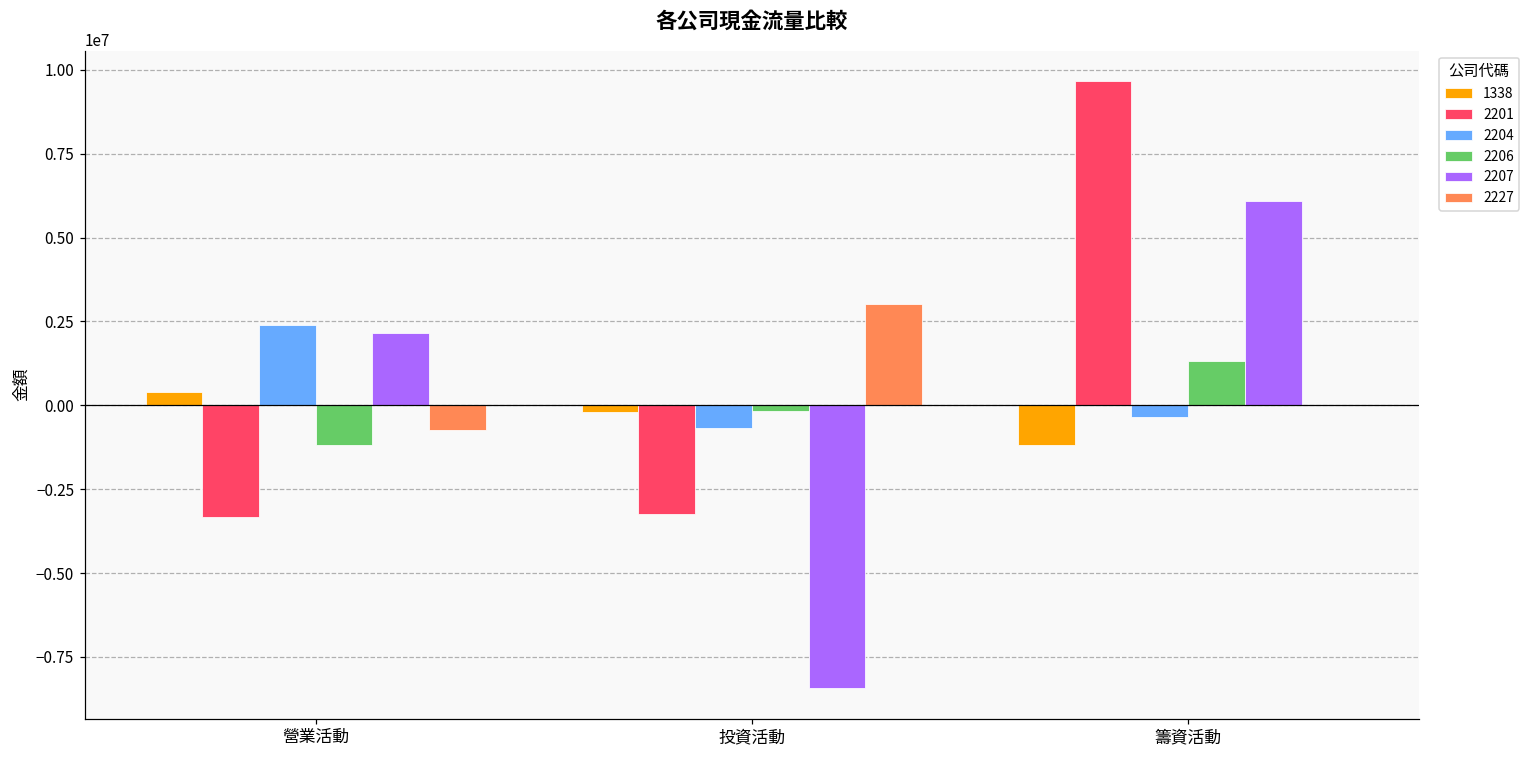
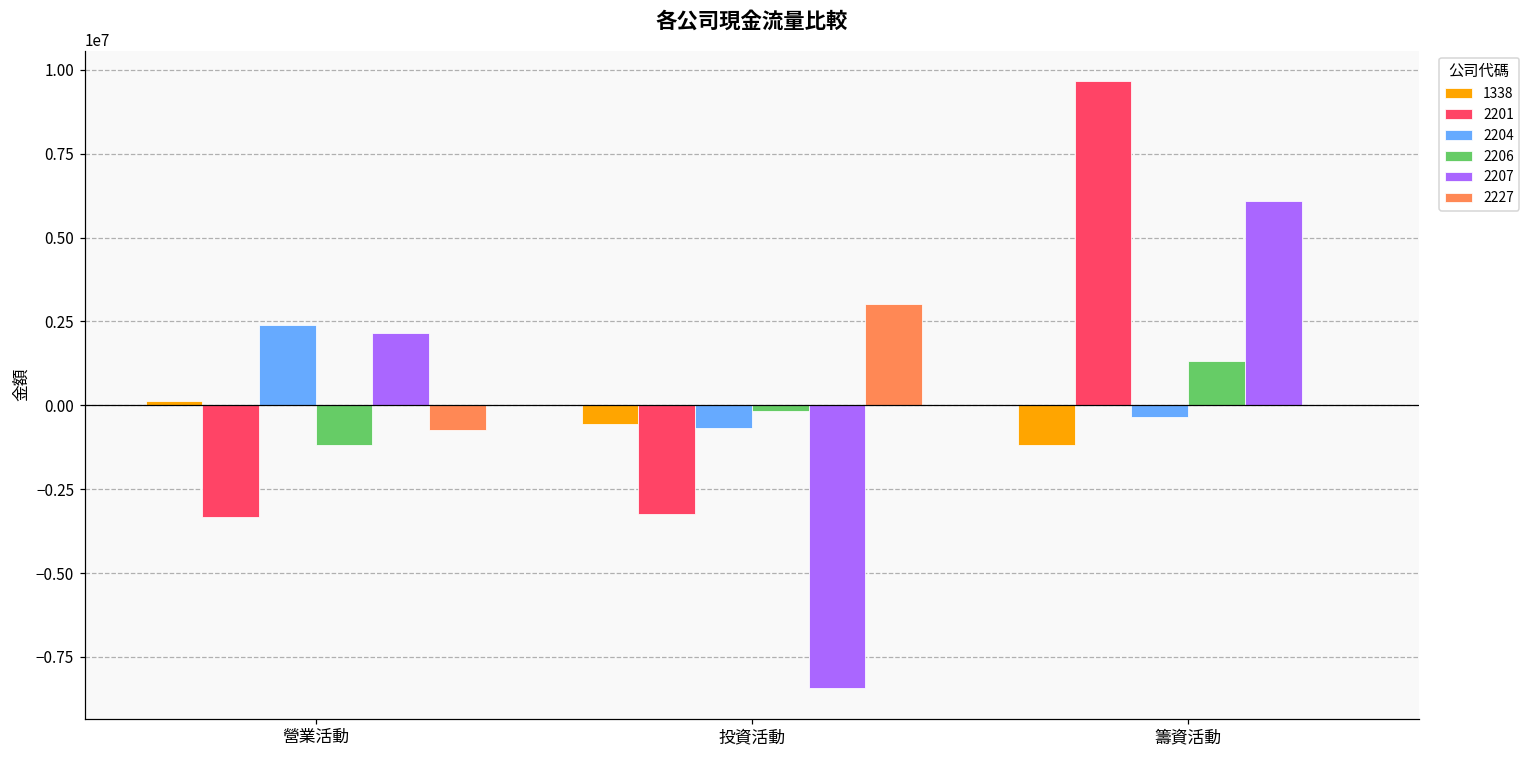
  {
    "1338": {
-     "營業活動": 400000,
-     "投資活動": -200000,
+     "營業活動": 100000,
+     "投資活動": -600000,
      "籌資活動": -1200000
    },
    "2201": {
      "營業活動": -3300000,
      "投資活動": -3200000,
      "籌資活動": 9700000
    },
    "2204": {
      "營業活動": 2400000,
      "投資活動": -700000,
      "籌資活動": -400000
    },
    "2206": {
      "營業活動": -1200000,
      "投資活動": -200000,
      "籌資活動": 1300000
    },
    "2207": {
      "營業活動": 2200000,
      "投資活動": -8400000,
      "籌資活動": 6100000
    },
    "2227": {
      "營業活動": -700000,
      "投資活動": 3000000,
      "籌資活動": 0
    }
  }
